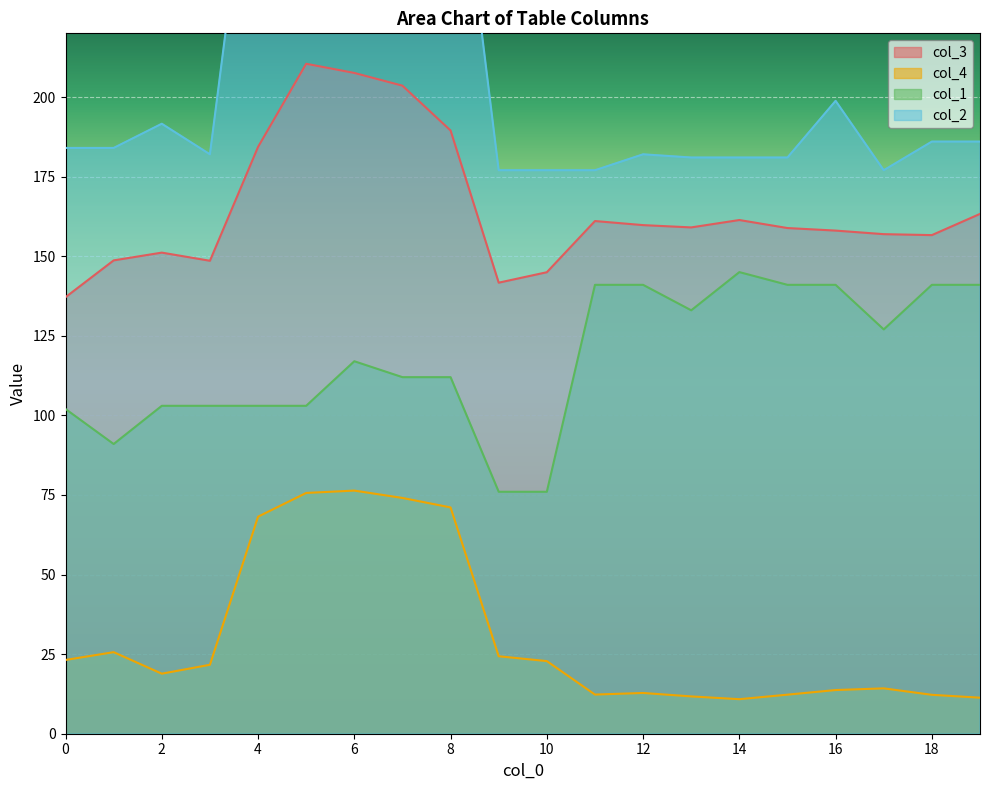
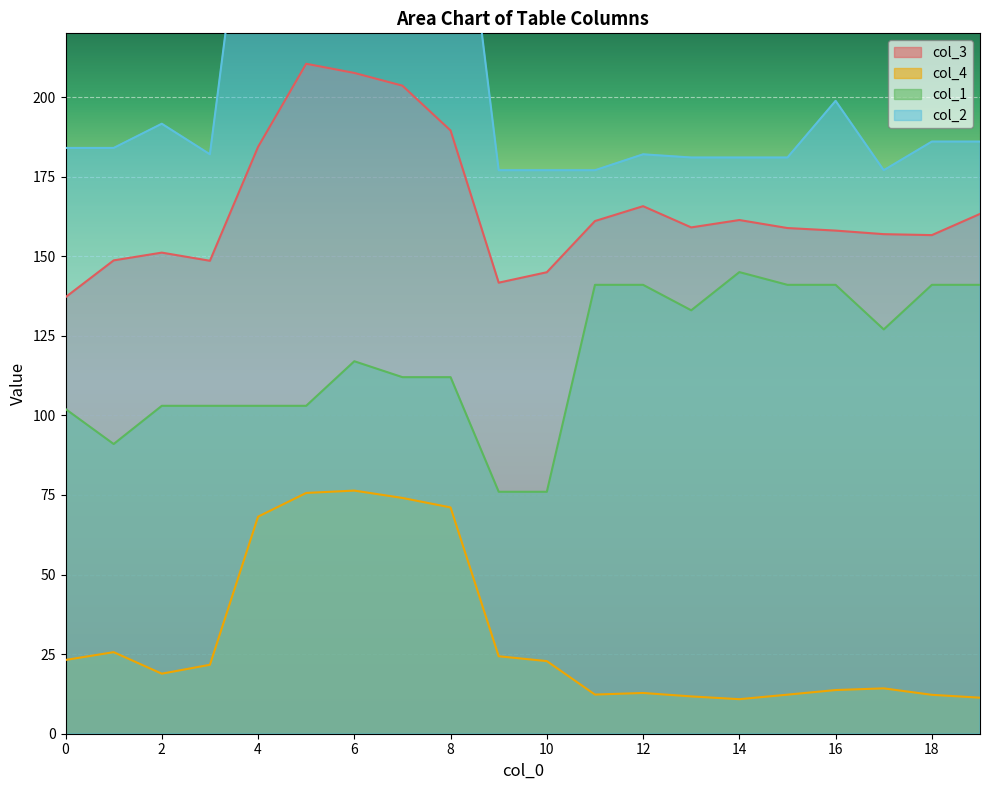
  {
    "col_3": {
      "0": 137,
      "2": 151,
      "4": 184,
      "6": 208,
      "8": 189,
      "10": 145,
-     "12": 160,
+     "12": 166,
      "14": 161,
      "16": 158,
      "18": 157
    },
    "col_4": {
      "0": 23,
      "2": 19,
      "4": 68,
      "6": 76,
      "8": 71,
      "10": 23,
      "12": 13,
      "14": 11,
      "16": 14,
      "18": 12
    },
    "col_1": {
      "0": 102,
      "2": 103,
      "4": 103,
      "6": 117,
      "8": 112,
      "10": 76,
      "12": 141,
      "14": 145,
      "16": 141,
      "18": 141
    },
    "col_2": {
      "0": 184,
      "2": 192,
      "10": 177,
      "12": 182,
      "14": 181,
      "16": 199,
      "18": 186
    }
  }
